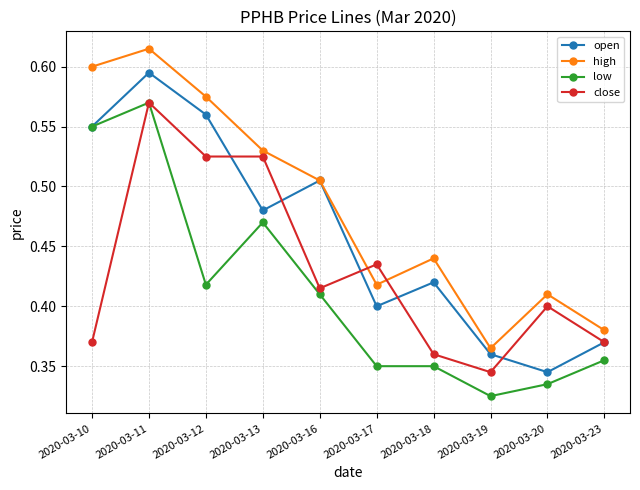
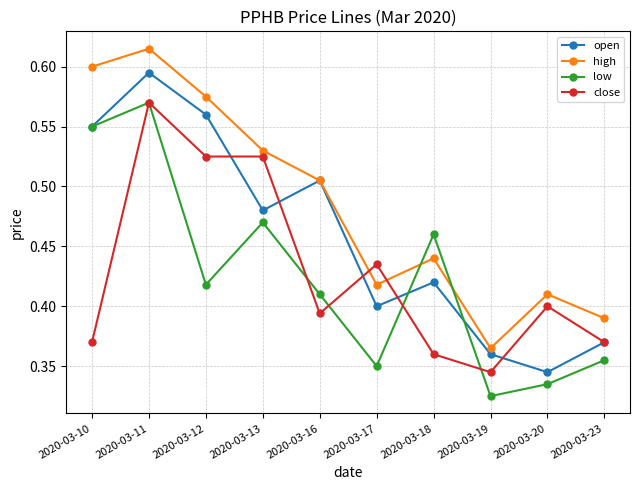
  {
    "open": {
      "2020-03-11": 0.595,
      "2020-03-12": 0.560,
      "2020-03-13": 0.480,
      "2020-03-17": 0.400,
      "2020-03-18": 0.420,
      "2020-03-19": 0.360,
      "2020-03-20": 0.345
    },
    "high": {
      "2020-03-10": 0.60,
      "2020-03-11": 0.615,
      "2020-03-12": 0.575,
      "2020-03-13": 0.53,
      "2020-03-17": 0.42,
      "2020-03-18": 0.44,
      "2020-03-19": 0.365,
      "2020-03-20": 0.41,
-     "2020-03-23": 0.38
+     "2020-03-23": 0.39
    },
    "low": {
      "2020-03-12": 0.42,
      "2020-03-13": 0.47,
      "2020-03-16": 0.41,
      "2020-03-17": 0.35,
-     "2020-03-18": 0.35,
+     "2020-03-18": 0.46,
      "2020-03-19": 0.325,
      "2020-03-20": 0.335,
      "2020-03-23": 0.355
    },
    "close": {
      "2020-03-10": 0.370,
      "2020-03-12": 0.525,
      "2020-03-13": 0.525,
-     "2020-03-16": 0.415,
+     "2020-03-16": 0.394,
      "2020-03-17": 0.435,
      "2020-03-18": 0.360,
      "2020-03-19": 0.345,
      "2020-03-20": 0.400
    }
  }
